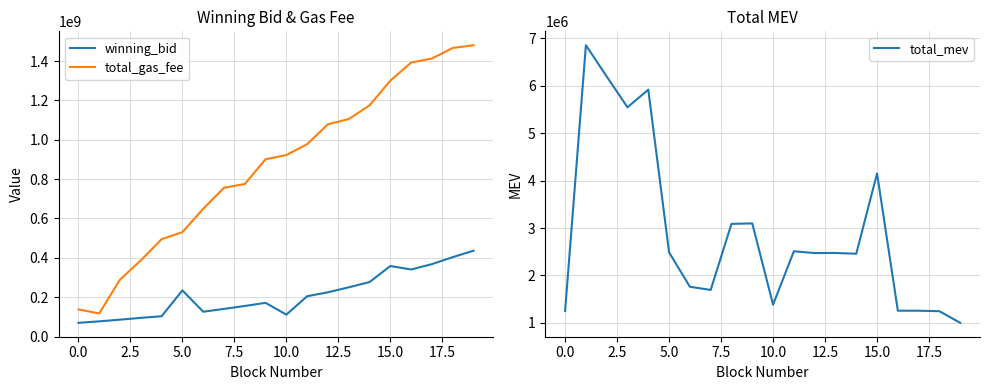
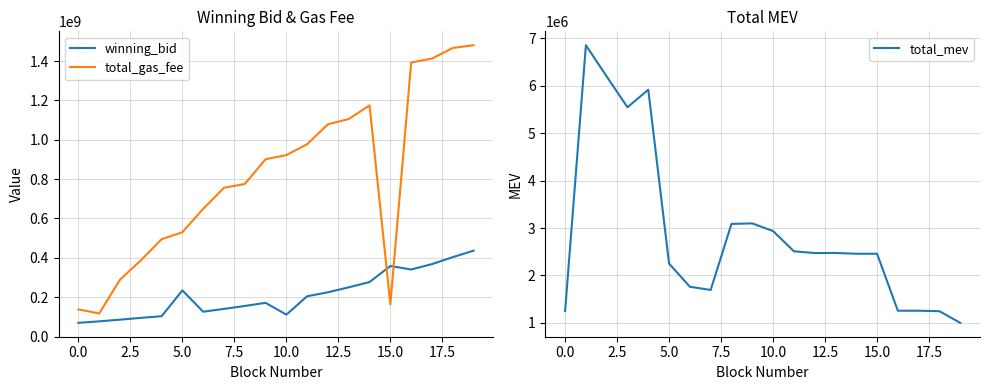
  {
    "Winning Bid & Gas Fee": {
      "winning_bid": {
        "0.0": 70000000,
        "5.0": 230000000,
        "10.0": 110000000,
        "15.0": 360000000
      },
      "total_gas_fee": {
        "0.0": 140000000,
        "5.0": 530000000,
        "10.0": 920000000,
-       "15.0": 1300000000
+       "15.0": 160000000
      }
    },
    "Total MEV": {
      "0.0": 1200000,
-     "5.0": 2500000,
-     "10.0": 1400000,
-     "15.0": 4200000
+     "5.0": 2200000,
+     "10.0": 2900000,
+     "15.0": 2500000
    }
  }
